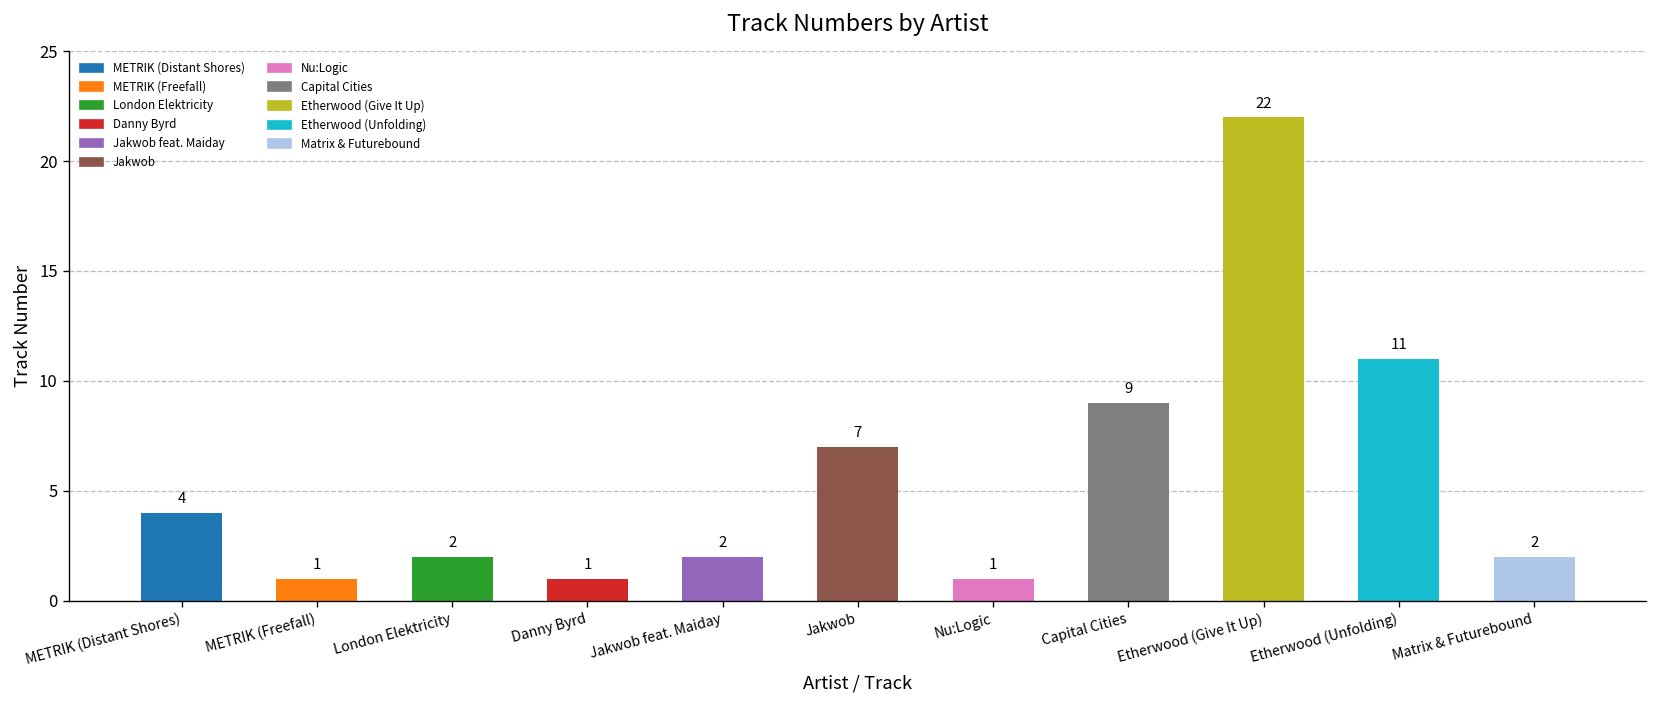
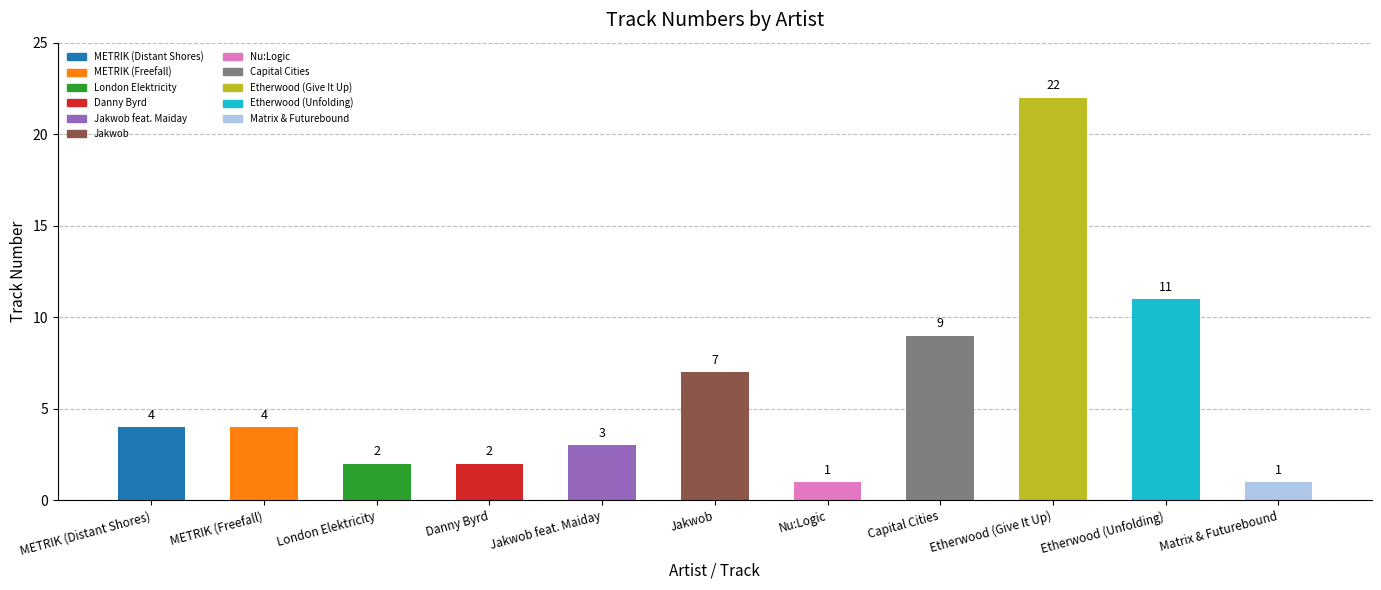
  {
    "METRIK (Distant Shores)": 4,
-   "METRIK (Freefall)": 1,
+   "METRIK (Freefall)": 4,
    "London Elektricity": 2,
-   "Danny Byrd": 1,
-   "Jakwob feat. Maiday": 2,
+   "Danny Byrd": 2,
+   "Jakwob feat. Maiday": 3,
    "Jakwob": 7,
    "Nu:Logic": 1,
    "Capital Cities": 9,
    "Etherwood (Give It Up)": 22,
    "Etherwood (Unfolding)": 11,
-   "Matrix & Futurebound": 2
+   "Matrix & Futurebound": 1
  }
